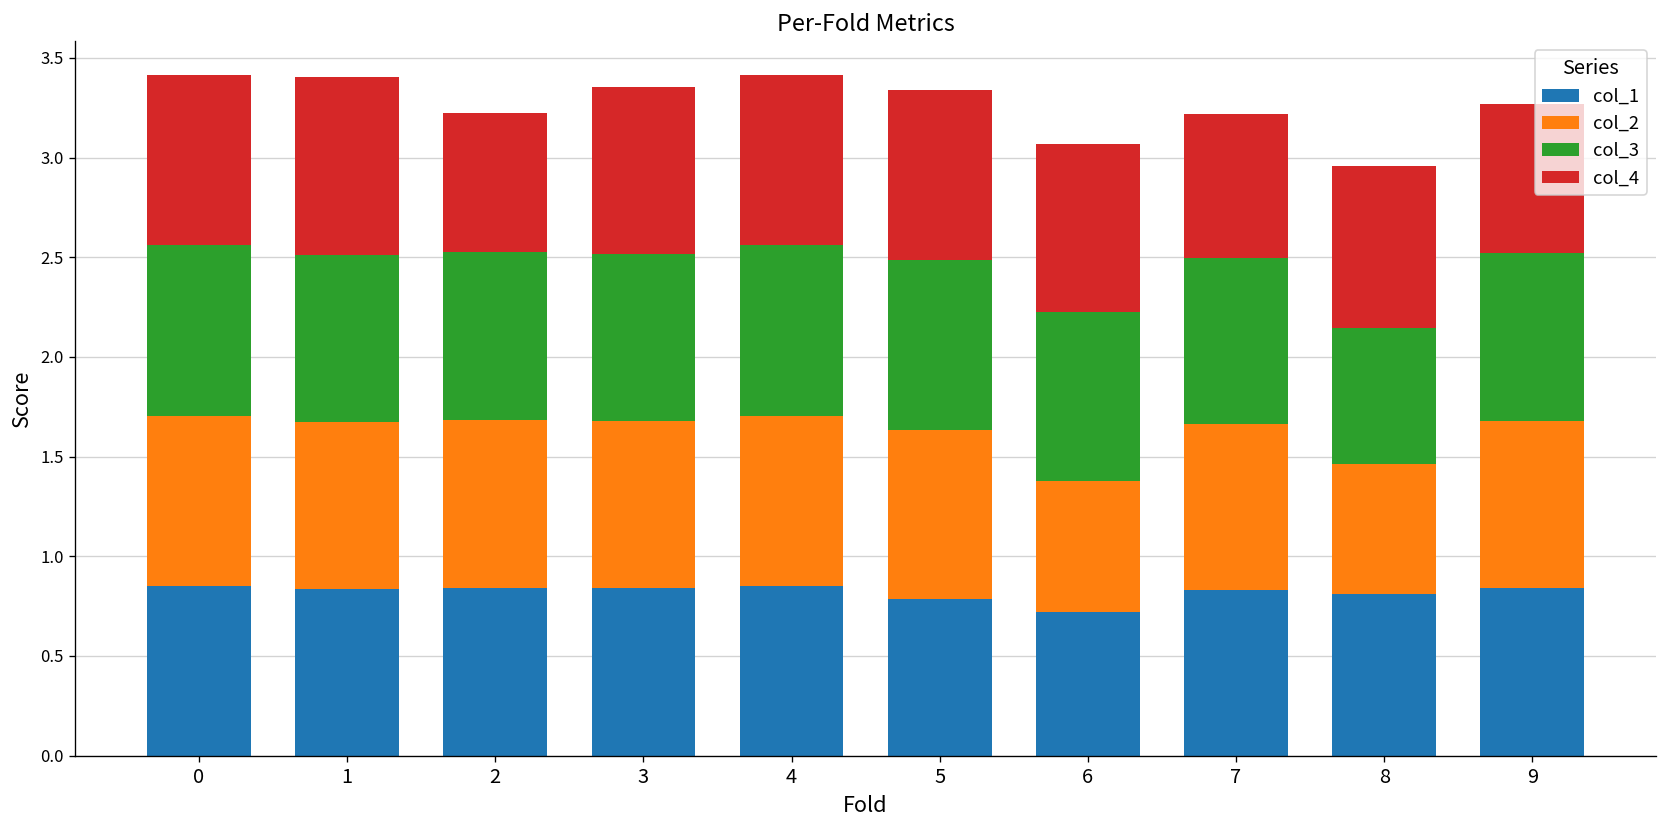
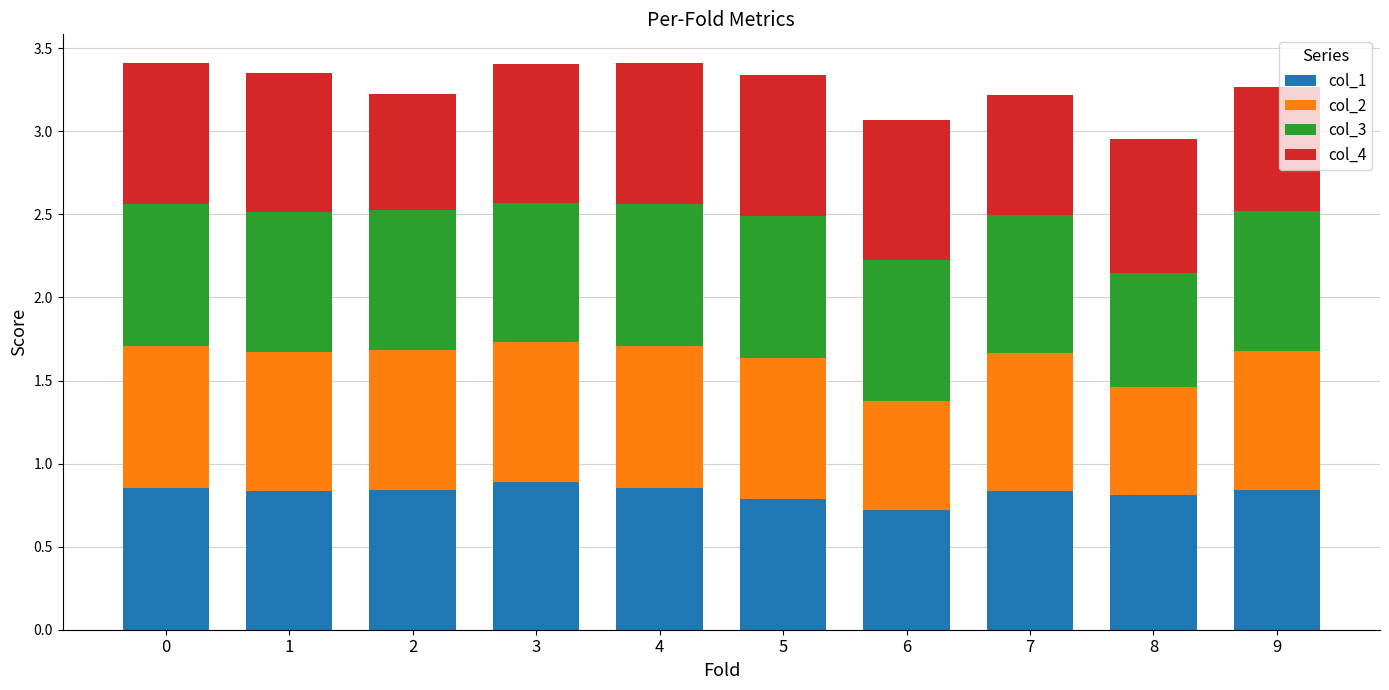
  {
    "col_1": {
      "0": 0.85,
      "1": 0.84,
      "2": 0.84,
-     "3": 0.84,
+     "3": 0.89,
      "4": 0.85,
      "5": 0.78,
      "6": 0.72,
      "7": 0.83,
      "8": 0.81,
      "9": 0.84
    },
    "col_2": {
      "0": 0.85,
      "1": 0.84,
      "2": 0.84,
      "3": 0.84,
      "4": 0.85,
      "5": 0.85,
      "6": 0.66,
      "7": 0.83,
      "8": 0.65,
      "9": 0.84
    },
    "col_3": {
      "0": 0.85,
      "1": 0.84,
      "2": 0.84,
      "3": 0.84,
      "4": 0.85,
      "5": 0.85,
      "6": 0.84,
      "7": 0.83,
      "8": 0.68,
      "9": 0.84
    },
    "col_4": {
      "0": 0.85,
-     "1": 0.89,
+     "1": 0.84,
      "2": 0.70,
      "3": 0.84,
      "4": 0.85,
      "5": 0.85,
      "6": 0.84,
      "7": 0.72,
      "8": 0.81,
      "9": 0.75
    }
  }
